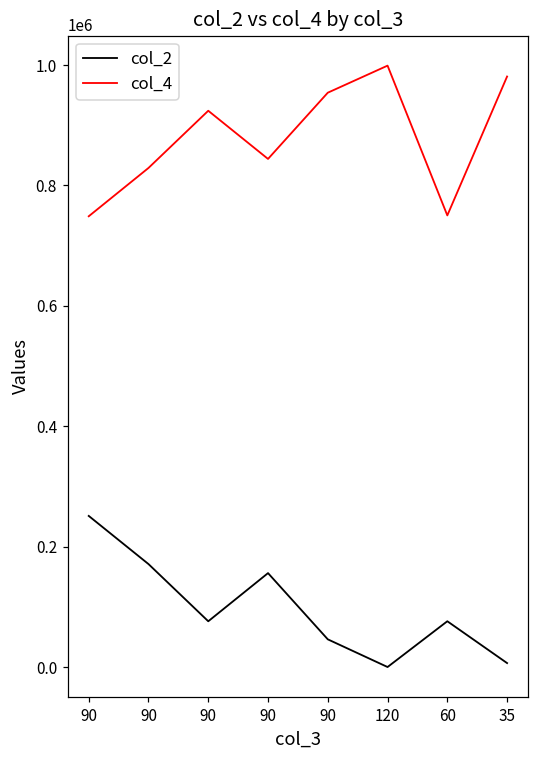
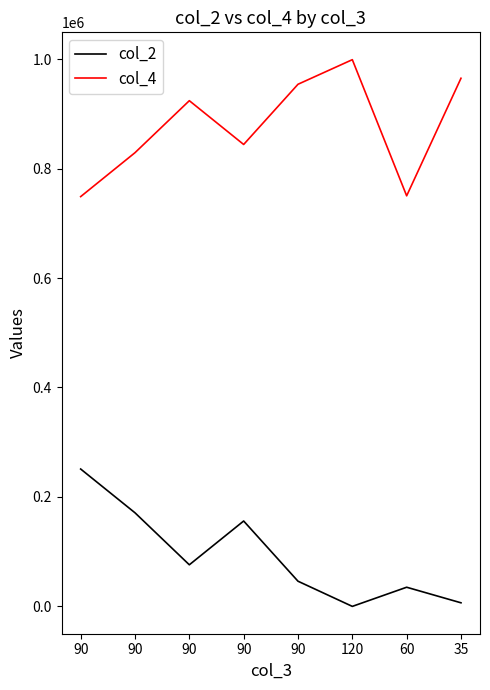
  {
    "col_2": {
      "120": 0,
-     "60": 80000,
+     "60": 40000,
      "35": 10000
    },
    "col_4": {
      "120": 1000000,
      "60": 750000,
-     "35": 980000
+     "35": 970000
    }
  }
